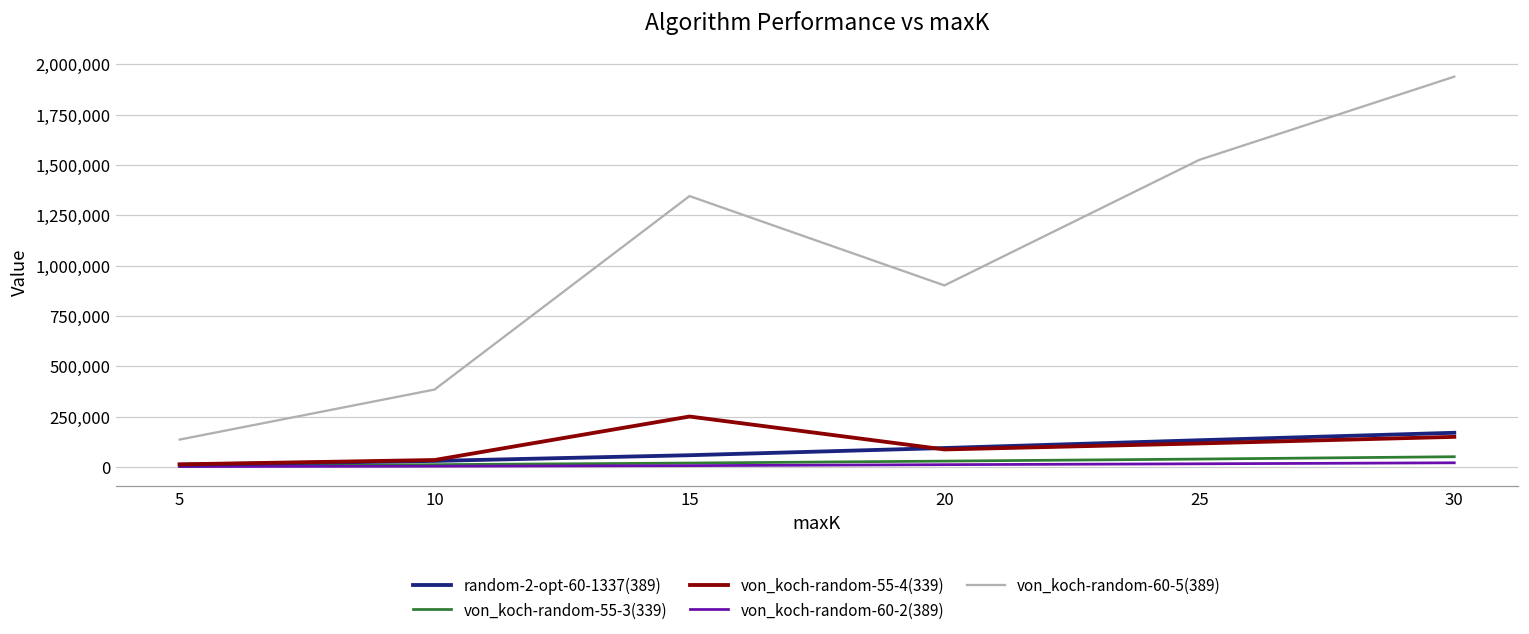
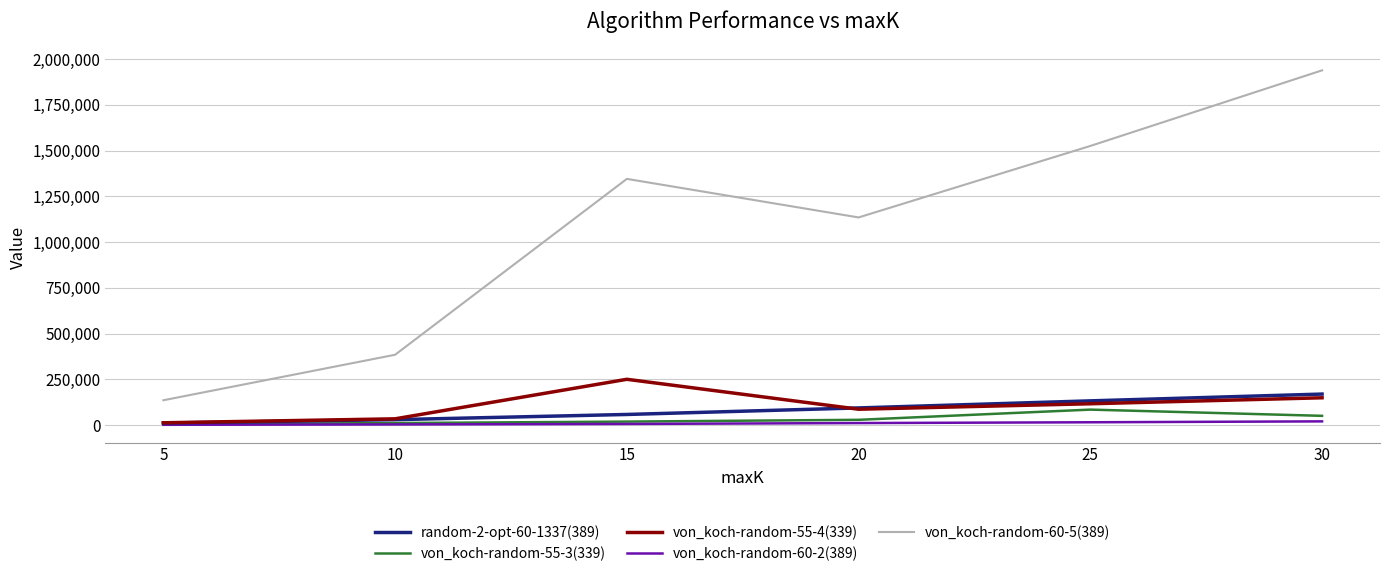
  {
    "random-2-opt-60-1337(389)": {
      "15": "60,000",
      "25": "130,000",
      "30": "170,000"
    },
    "von_koch-random-55-3(339)": {
      "20": "30,000",
-     "25": "40,000",
+     "25": "80,000",
      "30": "50,000"
    },
    "von_koch-random-55-4(339)": {
      "15": "250,000",
      "25": "120,000",
      "30": "150,000"
    },
    "von_koch-random-60-2(389)": {
      "20": "10,000",
      "25": "20,000",
      "30": "20,000"
    },
    "von_koch-random-60-5(389)": {
      "5": "140,000",
      "10": "380,000",
      "15": "1,340,000",
-     "20": "900,000",
+     "20": "1,130,000",
      "25": "1,520,000",
      "30": "1,940,000"
    }
  }
